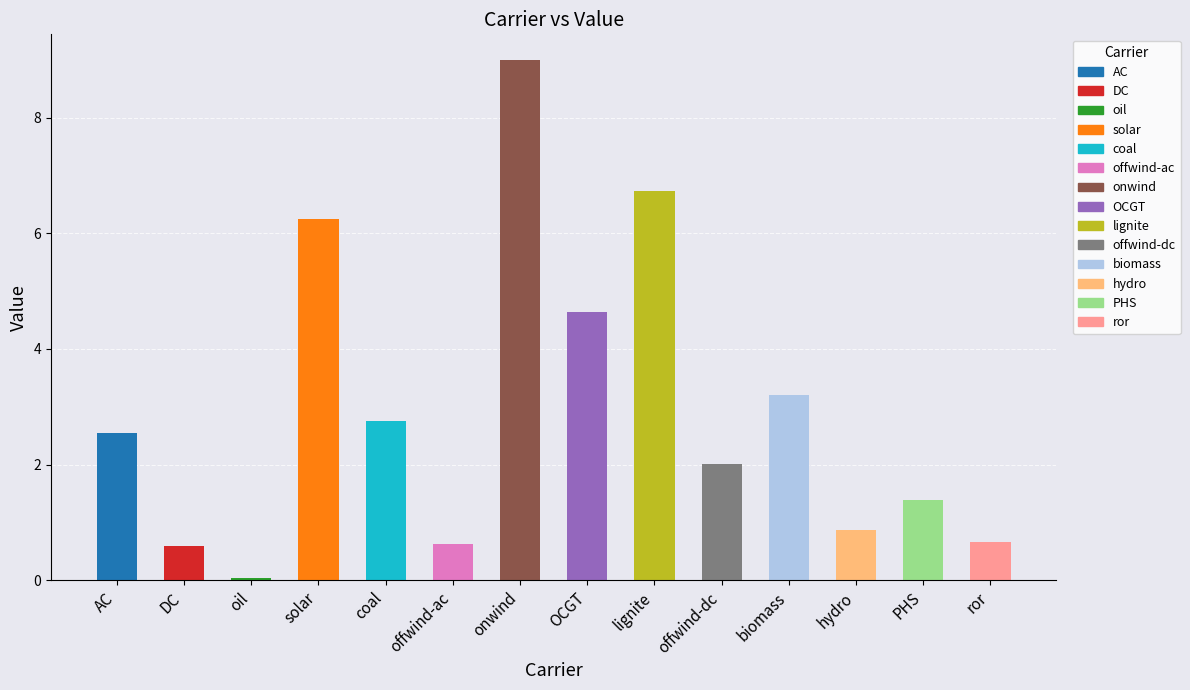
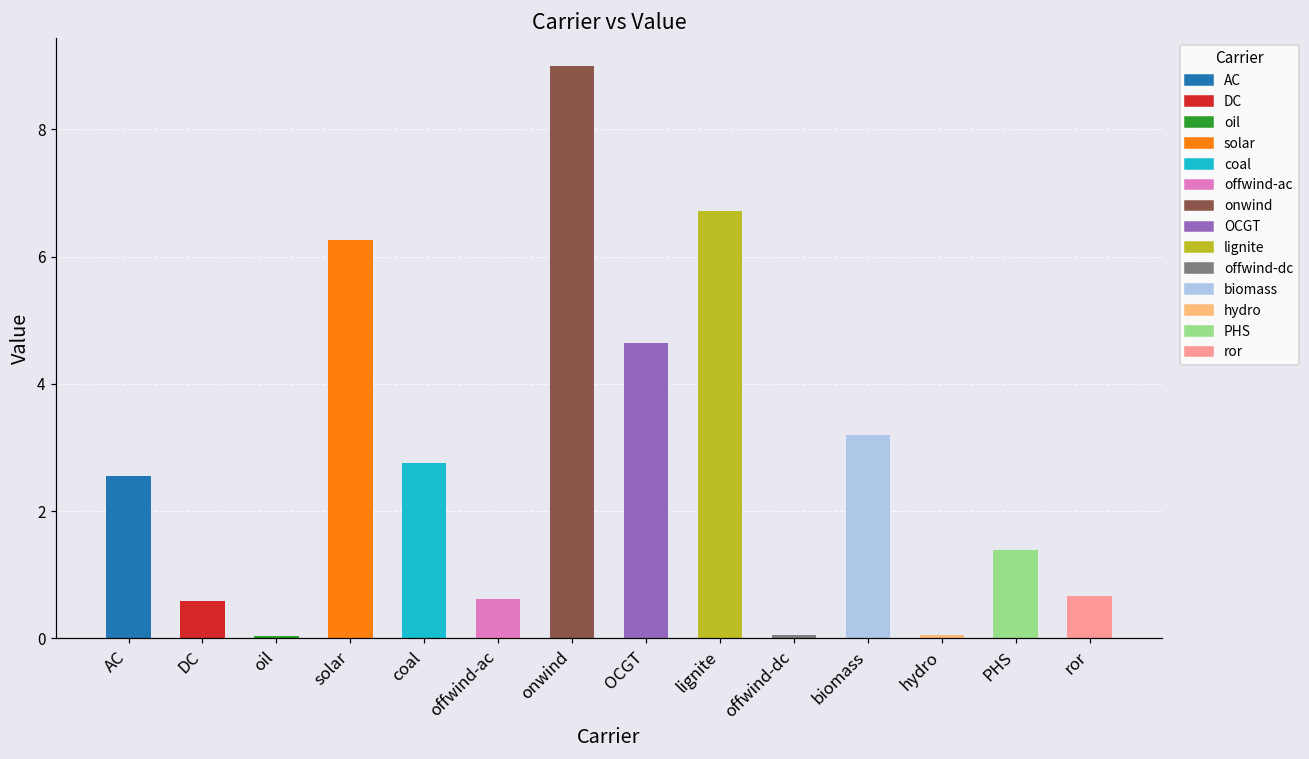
  {
    "AC": 2.6,
    "DC": 0.6,
    "solar": 6.3,
    "coal": 2.8,
    "offwind-ac": 0.6,
    "onwind": 9.0,
    "OCGT": 4.6,
    "lignite": 6.7,
-   "offwind-dc": 2.0,
+   "offwind-dc": 0.1,
    "biomass": 3.2,
-   "hydro": 0.9,
+   "hydro": 0.1,
    "PHS": 1.4,
    "ror": 0.7
  }
